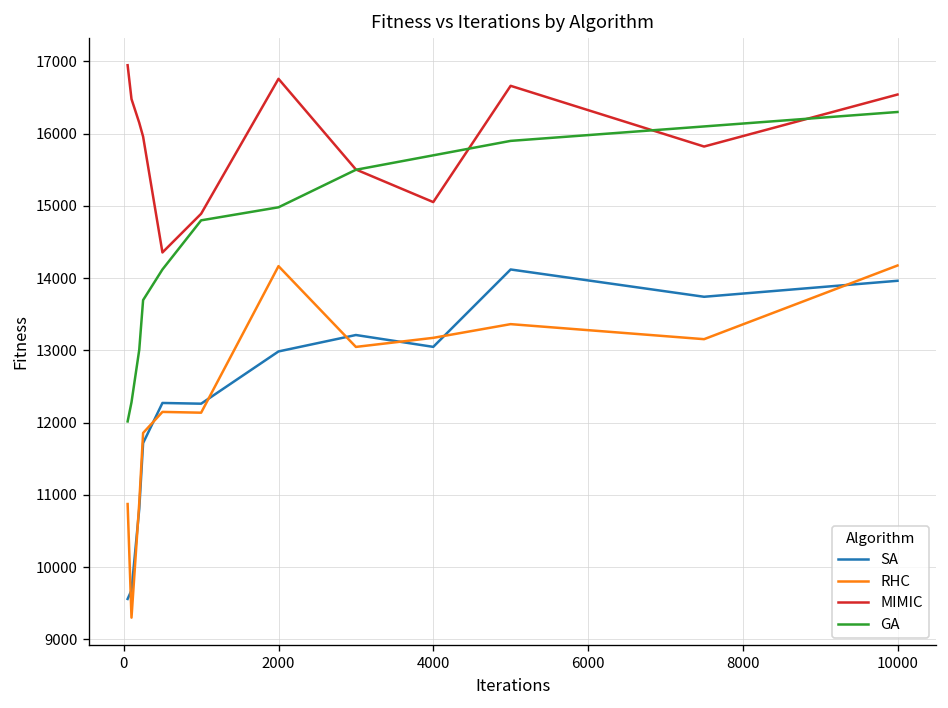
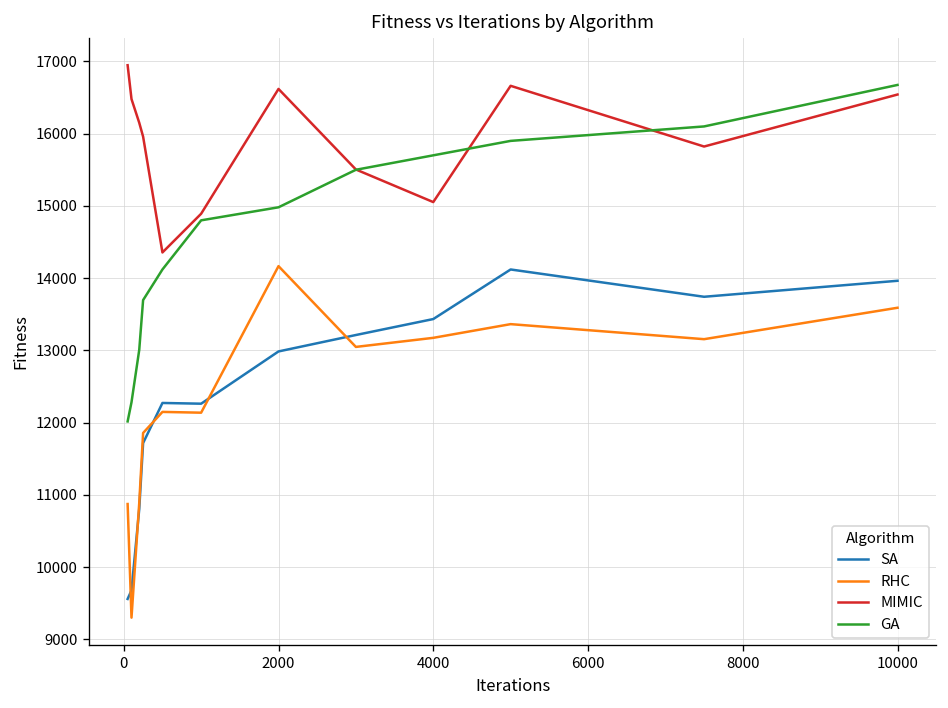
  {
    "SA": {
      "2000": 13000,
-     "4000": 13000,
+     "4000": 13400,
      "10000": 14000
    },
    "RHC": {
      "2000": 14200,
      "4000": 13200,
-     "10000": 14200
+     "10000": 13600
    },
    "MIMIC": {
-     "2000": 16800,
+     "2000": 16600,
      "4000": 15100,
      "10000": 16500
    },
    "GA": {
      "2000": 15000,
      "4000": 15700,
-     "10000": 16300
+     "10000": 16700
    }
  }
